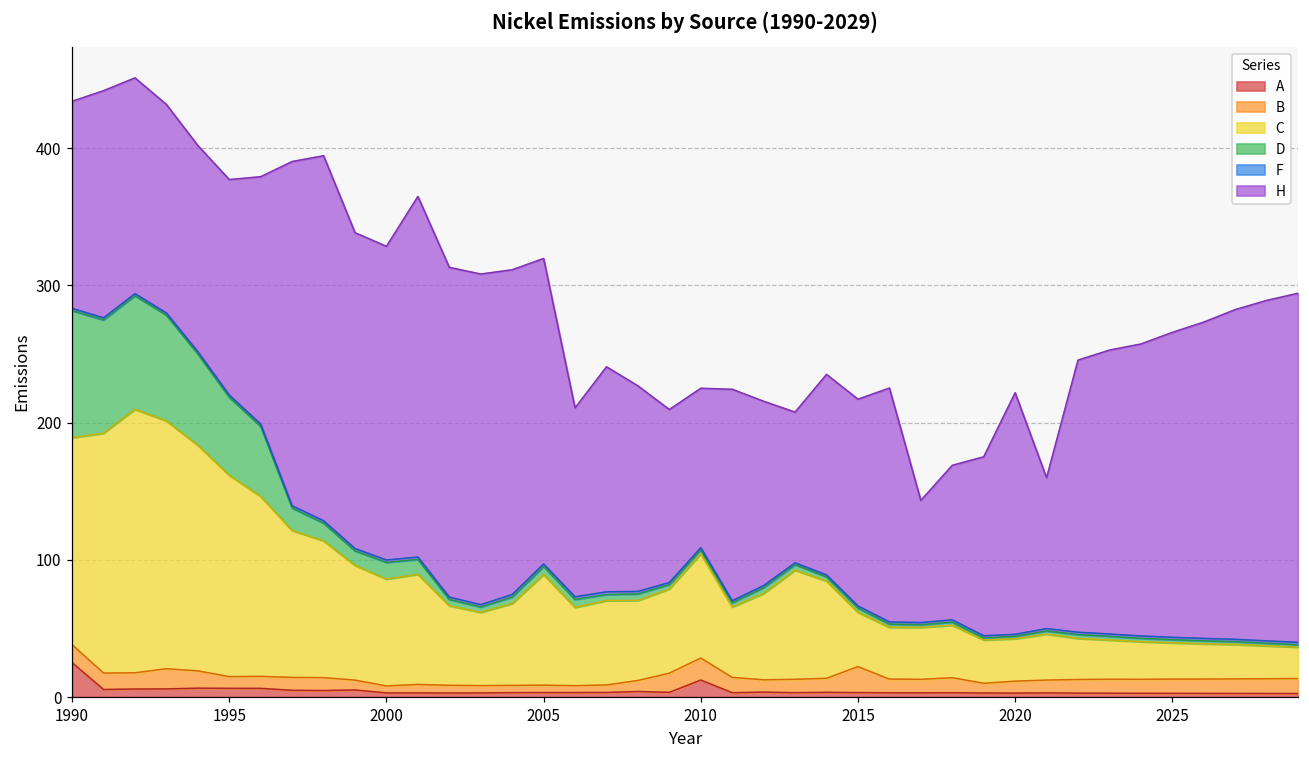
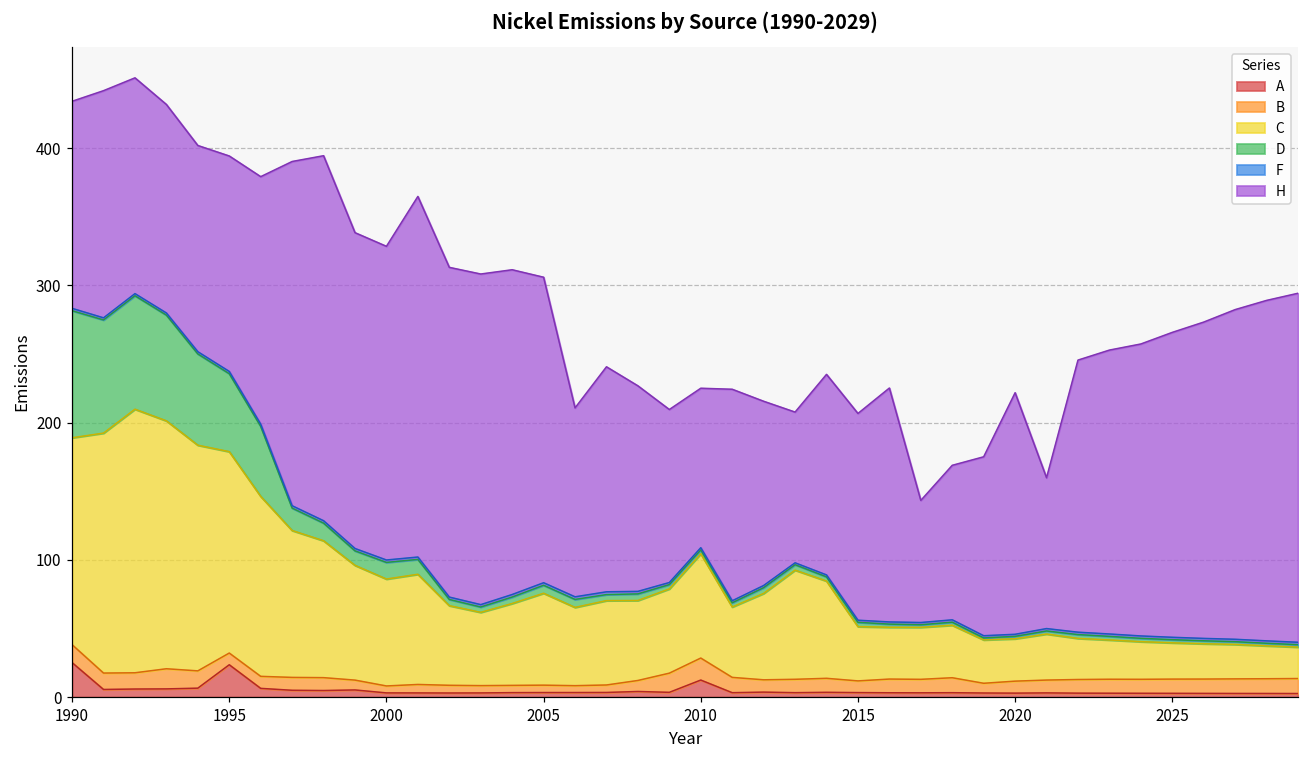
  {
    "A": {
      "1990": 25,
-     "1995": 6,
+     "1995": 24,
      "2000": 3,
      "2005": 3,
      "2010": 12,
      "2015": 3,
      "2020": 3,
      "2025": 3
    },
    "B": {
      "1990": 13,
      "1995": 9,
      "2000": 5,
      "2005": 5,
      "2010": 16,
-     "2015": 19,
+     "2015": 9,
      "2020": 9,
      "2025": 10
    },
    "C": {
      "1990": 151,
      "1995": 147,
      "2000": 78,
-     "2005": 81,
+     "2005": 67,
      "2010": 76,
      "2015": 40,
      "2025": 26
    },
    "H": {
      "1990": 151,
      "1995": 157,
      "2000": 229,
      "2005": 223,
      "2010": 116,
      "2015": 151,
      "2020": 176,
      "2025": 222
    }
  }
